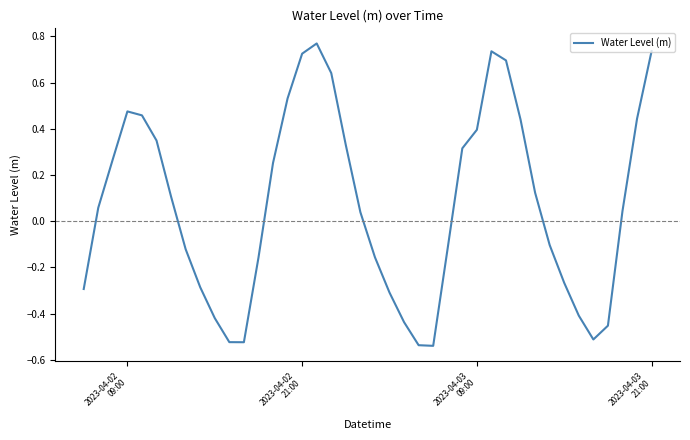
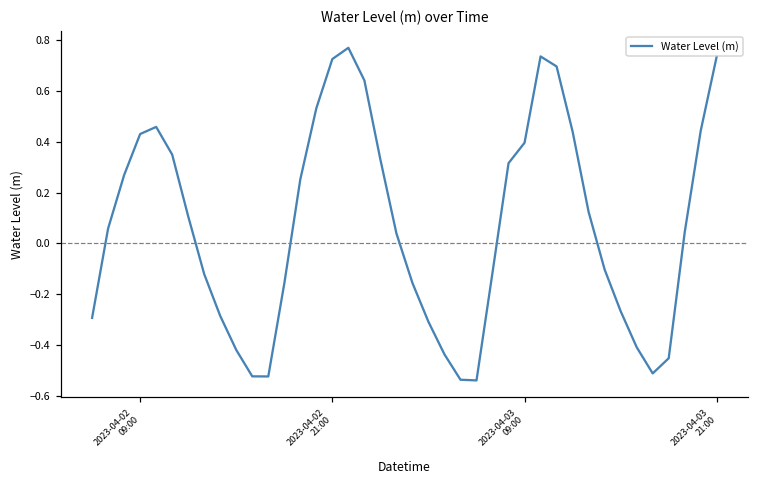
  {
-   "2023-04-02 09:00": 0.48,
+   "2023-04-02 09:00": 0.43,
    "2023-04-02 21:00": 0.73,
    "2023-04-03 09:00": 0.40
  }
